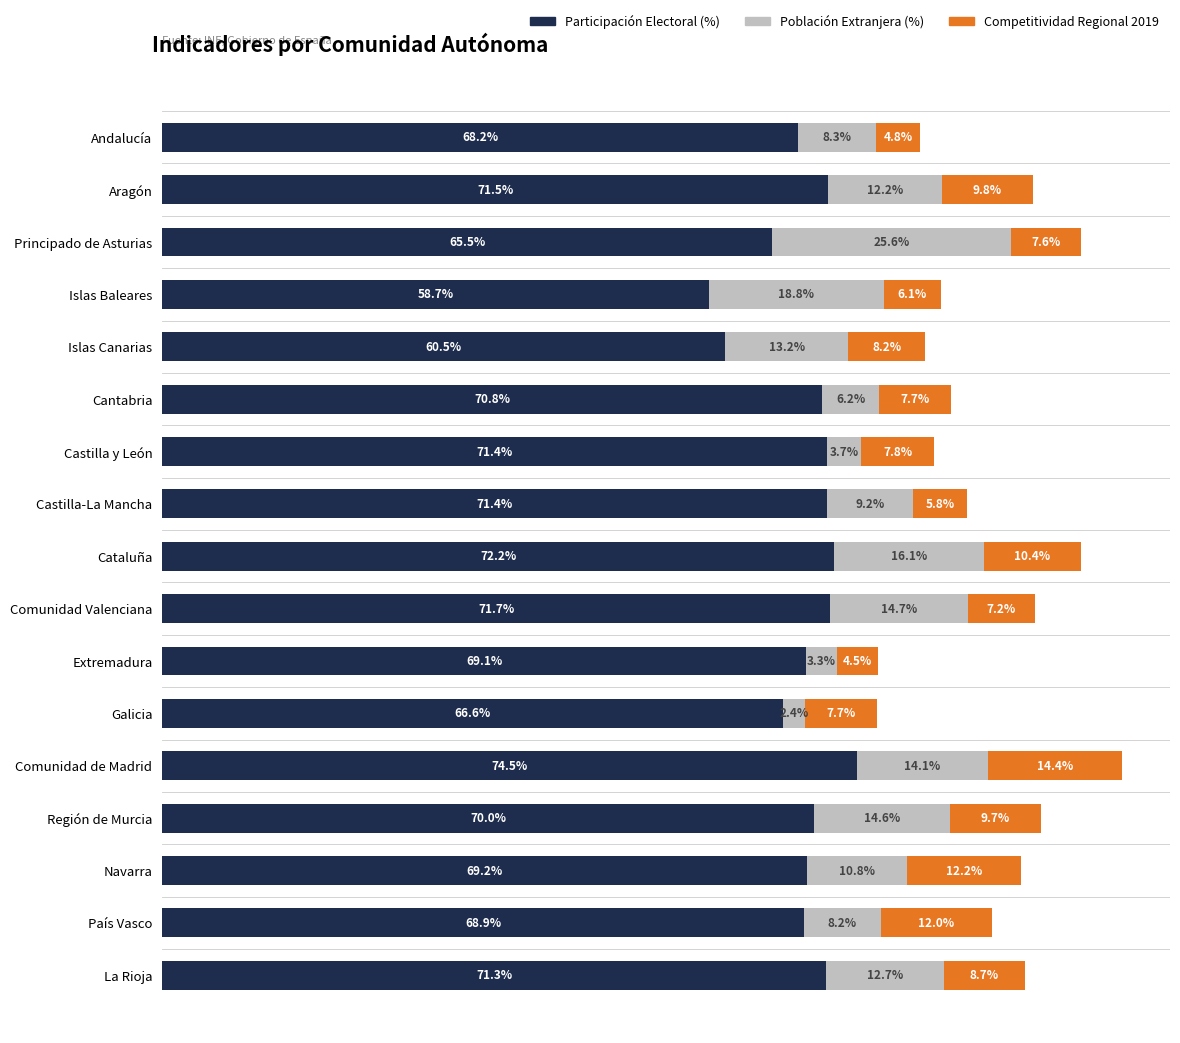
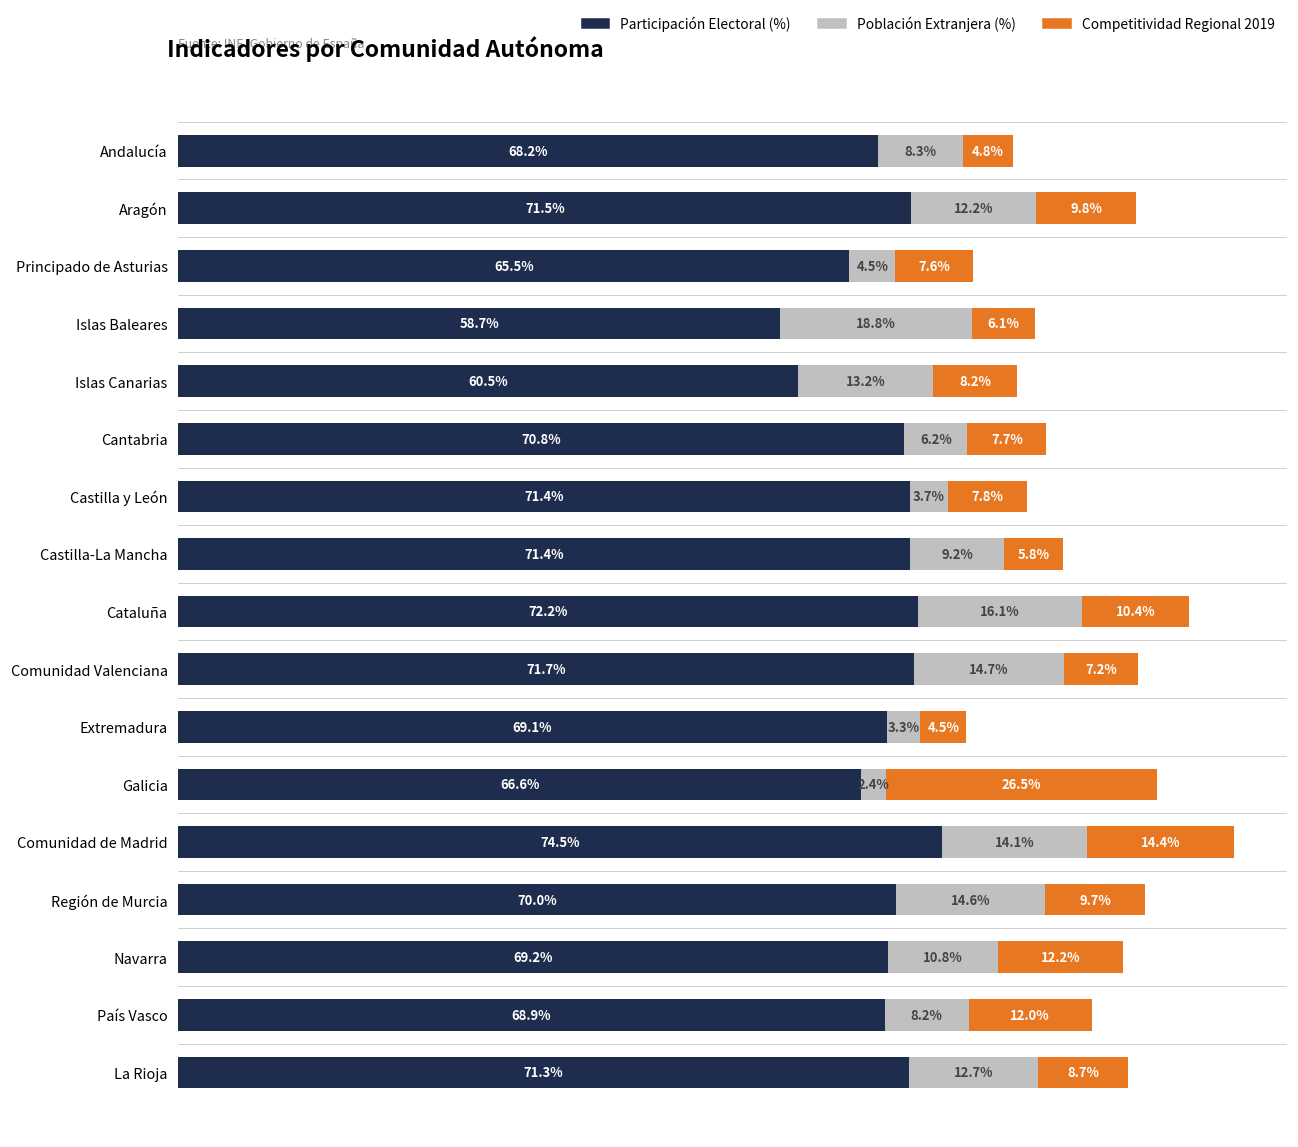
  {
    "Participación Electoral (%)": {
      "Andalucía": "68.2%",
      "Aragón": "71.5%",
      "Principado de Asturias": "65.5%",
      "Islas Baleares": "58.7%",
      "Islas Canarias": "60.5%",
      "Cantabria": "70.8%",
      "Castilla y León": "71.4%",
      "Castilla-La Mancha": "71.4%",
      "Cataluña": "72.2%",
      "Comunidad Valenciana": "71.7%",
      "Extremadura": "69.1%",
      "Galicia": "66.6%",
      "Comunidad de Madrid": "74.5%",
      "Región de Murcia": "70.0%",
      "Navarra": "69.2%",
      "País Vasco": "68.9%",
      "La Rioja": "71.3%"
    },
    "Población Extranjera (%)": {
      "Andalucía": "8.3%",
      "Aragón": "12.2%",
-     "Principado de Asturias": "25.6%",
+     "Principado de Asturias": "4.5%",
      "Islas Baleares": "18.8%",
      "Islas Canarias": "13.2%",
      "Cantabria": "6.2%",
      "Castilla y León": "3.7%",
      "Castilla-La Mancha": "9.2%",
      "Cataluña": "16.1%",
      "Comunidad Valenciana": "14.7%",
      "Extremadura": "3.3%",
      "Galicia": "2.4%",
      "Comunidad de Madrid": "14.1%",
      "Región de Murcia": "14.6%",
      "Navarra": "10.8%",
      "País Vasco": "8.2%",
      "La Rioja": "12.7%"
    },
    "Competitividad Regional 2019": {
      "Andalucía": "4.8%",
      "Aragón": "9.8%",
      "Principado de Asturias": "7.6%",
      "Islas Baleares": "6.1%",
      "Islas Canarias": "8.2%",
      "Cantabria": "7.7%",
      "Castilla y León": "7.8%",
      "Castilla-La Mancha": "5.8%",
      "Cataluña": "10.4%",
      "Comunidad Valenciana": "7.2%",
      "Extremadura": "4.5%",
-     "Galicia": "7.7%",
+     "Galicia": "26.5%",
      "Comunidad de Madrid": "14.4%",
      "Región de Murcia": "9.7%",
      "Navarra": "12.2%",
      "País Vasco": "12.0%",
      "La Rioja": "8.7%"
    }
  }
